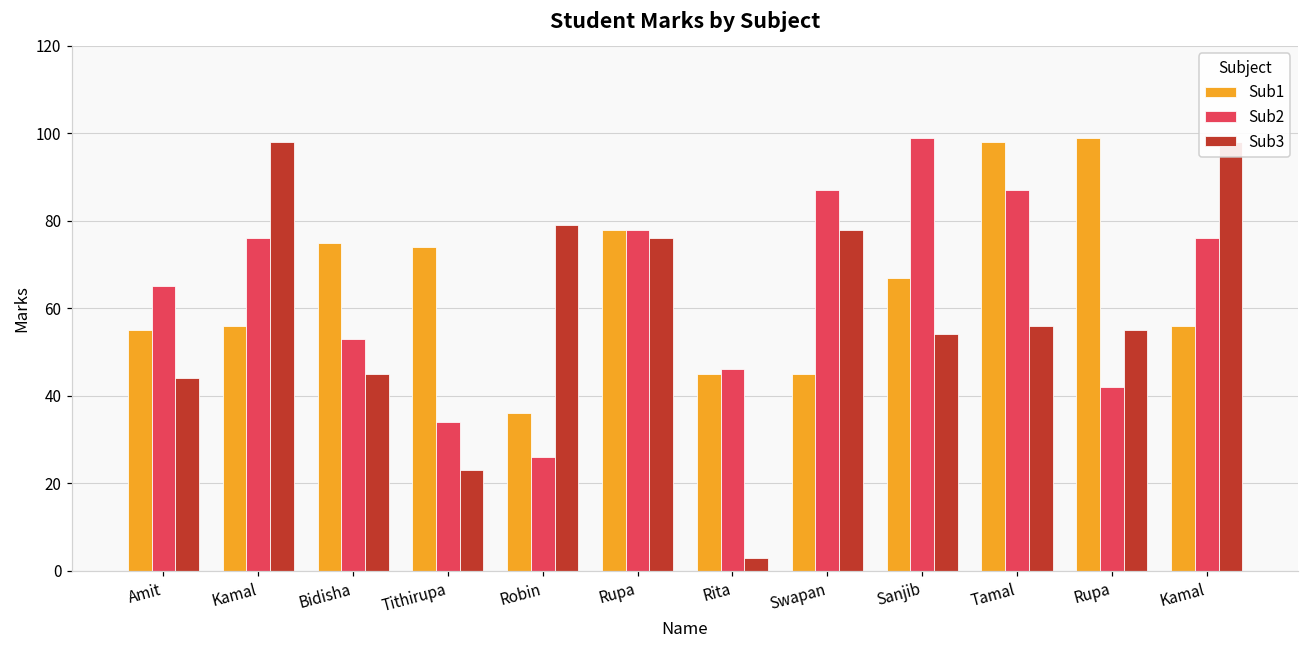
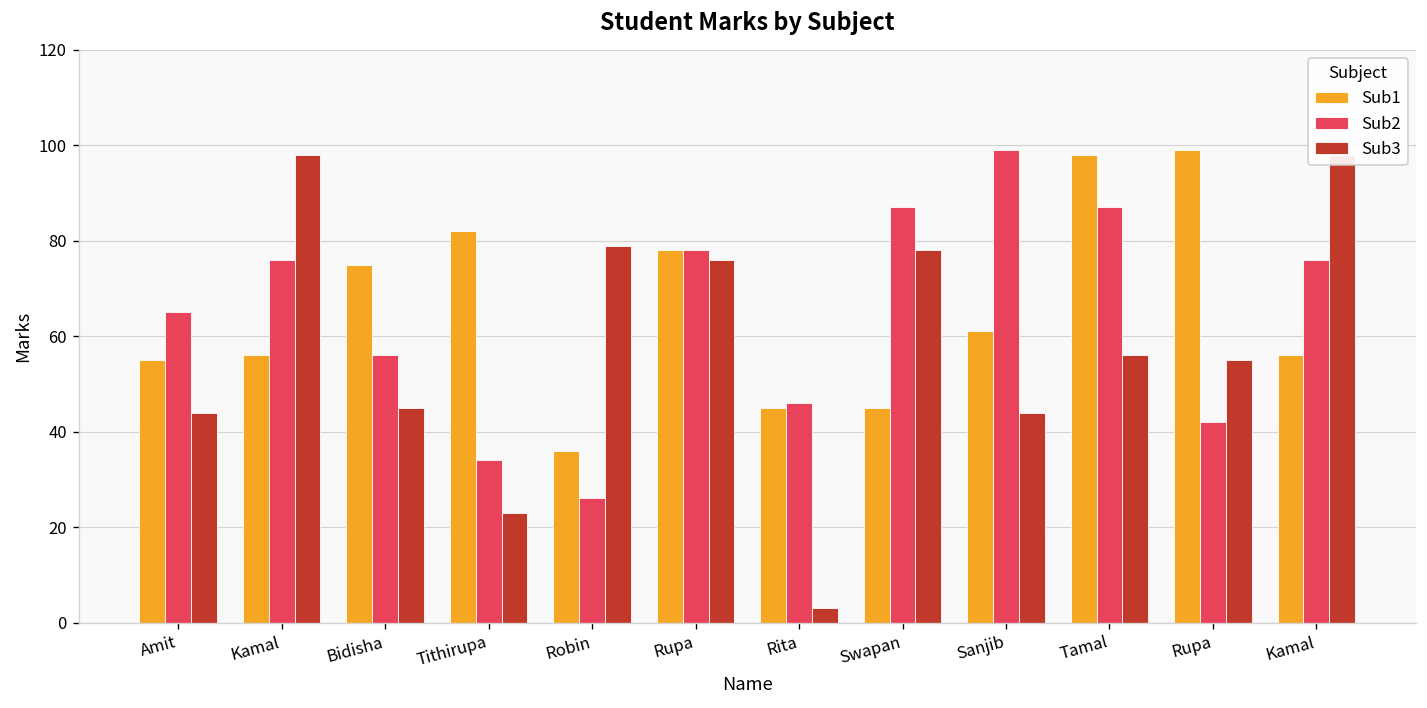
  {
    "Sub1": {
      "Amit": 55,
      "Bidisha": 75,
-     "Tithirupa": 74,
+     "Tithirupa": 82,
      "Robin": 36,
      "Rita": 45,
      "Swapan": 45,
-     "Sanjib": 67,
+     "Sanjib": 61,
      "Tamal": 98
    },
    "Sub2": {
      "Amit": 65,
-     "Bidisha": 53,
+     "Bidisha": 56,
      "Tithirupa": 34,
      "Robin": 26,
      "Rita": 46,
      "Swapan": 87,
      "Sanjib": 99,
      "Tamal": 87
    },
    "Sub3": {
      "Amit": 44,
      "Bidisha": 45,
      "Tithirupa": 23,
      "Robin": 79,
      "Rita": 3,
      "Swapan": 78,
-     "Sanjib": 54,
+     "Sanjib": 44,
      "Tamal": 56
    }
  }
